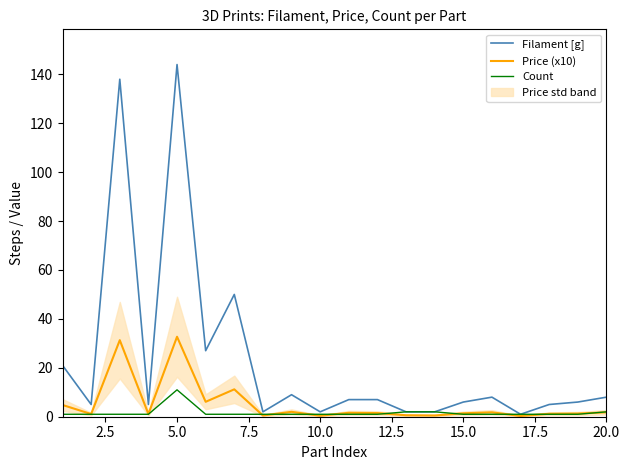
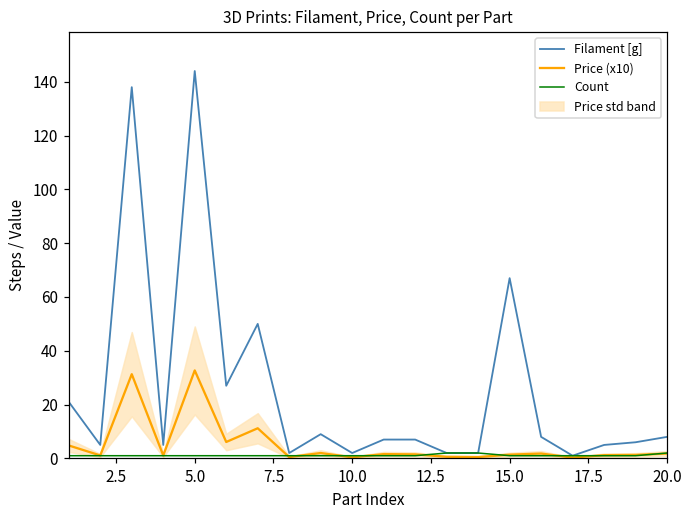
  {
    "Filament [g]": {
      "5.0": 144,
-     "15.0": 6,
+     "15.0": 67,
      "20.0": 8
    },
    "Price (x10)": {
      "5.0": 33
    },
    "Count": {
-     "5.0": 11
+     "5.0": 1
    }
  }
